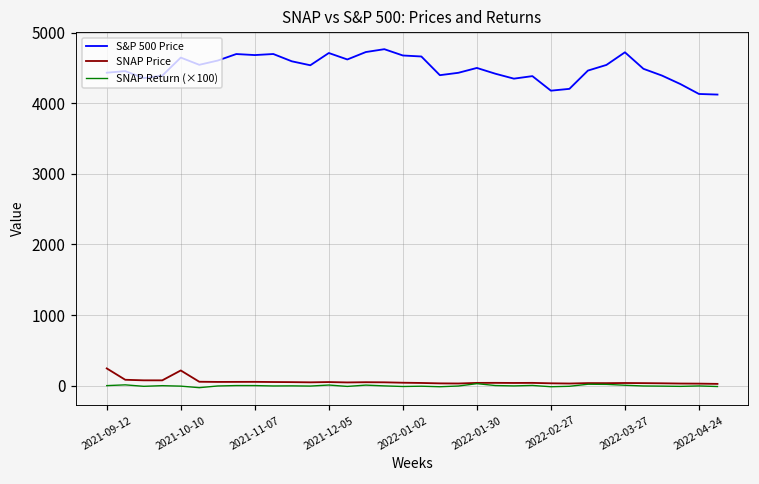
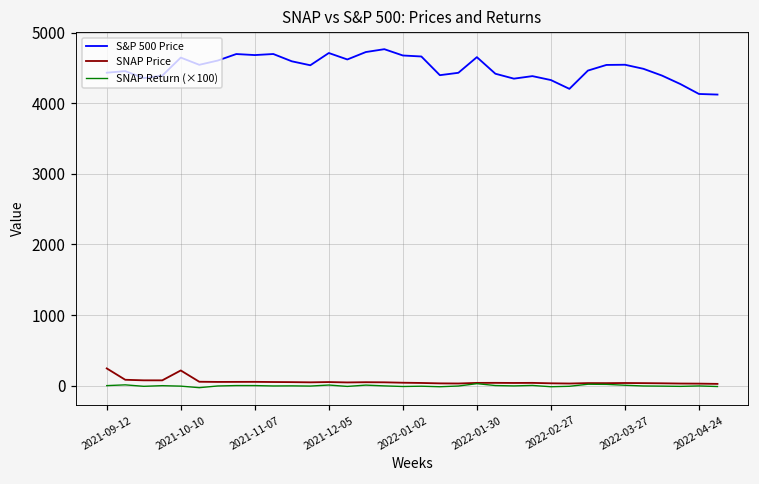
  {
    "S&P 500 Price": {
      "2021-11-07": 4700,
      "2021-12-05": 4700,
      "2022-01-02": 4700,
-     "2022-01-30": 4500,
-     "2022-02-27": 4200,
-     "2022-03-27": 4700,
+     "2022-01-30": 4700,
+     "2022-02-27": 4300,
+     "2022-03-27": 4500,
      "2022-04-24": 4100
    },
    "SNAP Price": {
      "2021-09-12": 200,
      "2021-10-10": 200,
      "2021-11-07": 100,
      "2021-12-05": 100,
      "2022-01-02": 0,
      "2022-02-27": 0
    },
    "SNAP Return (×100)": {
      "2021-09-12": 0,
      "2021-10-10": 0,
      "2021-11-07": 0,
      "2021-12-05": 0,
      "2022-01-02": 0,
      "2022-02-27": 0
    }
  }
